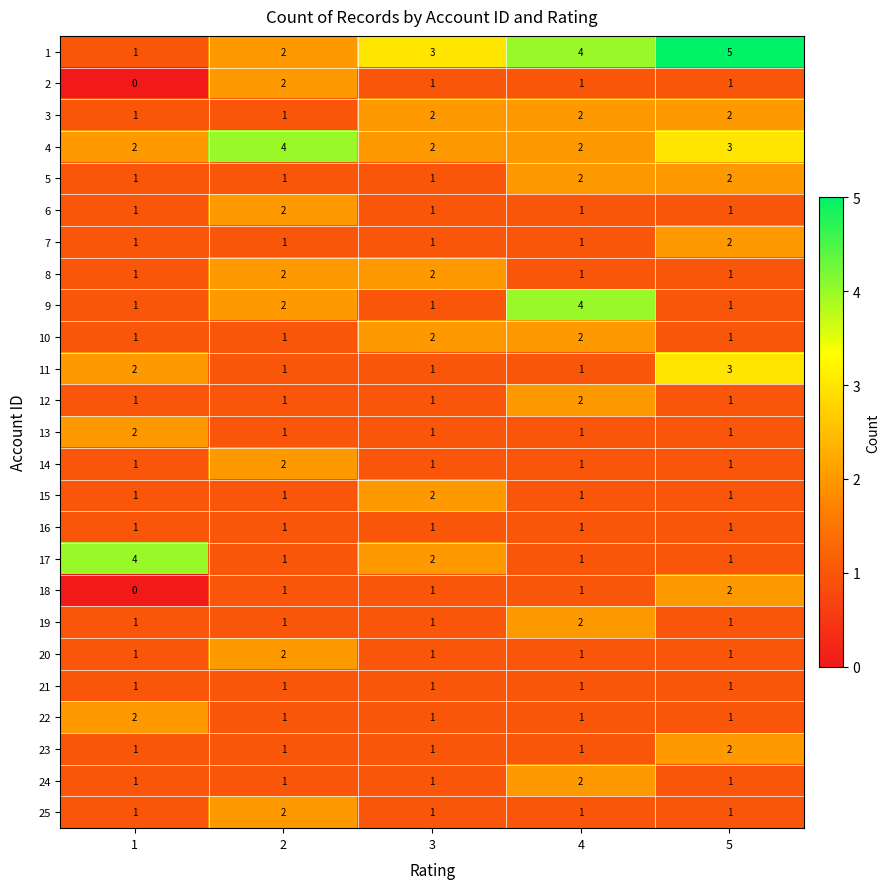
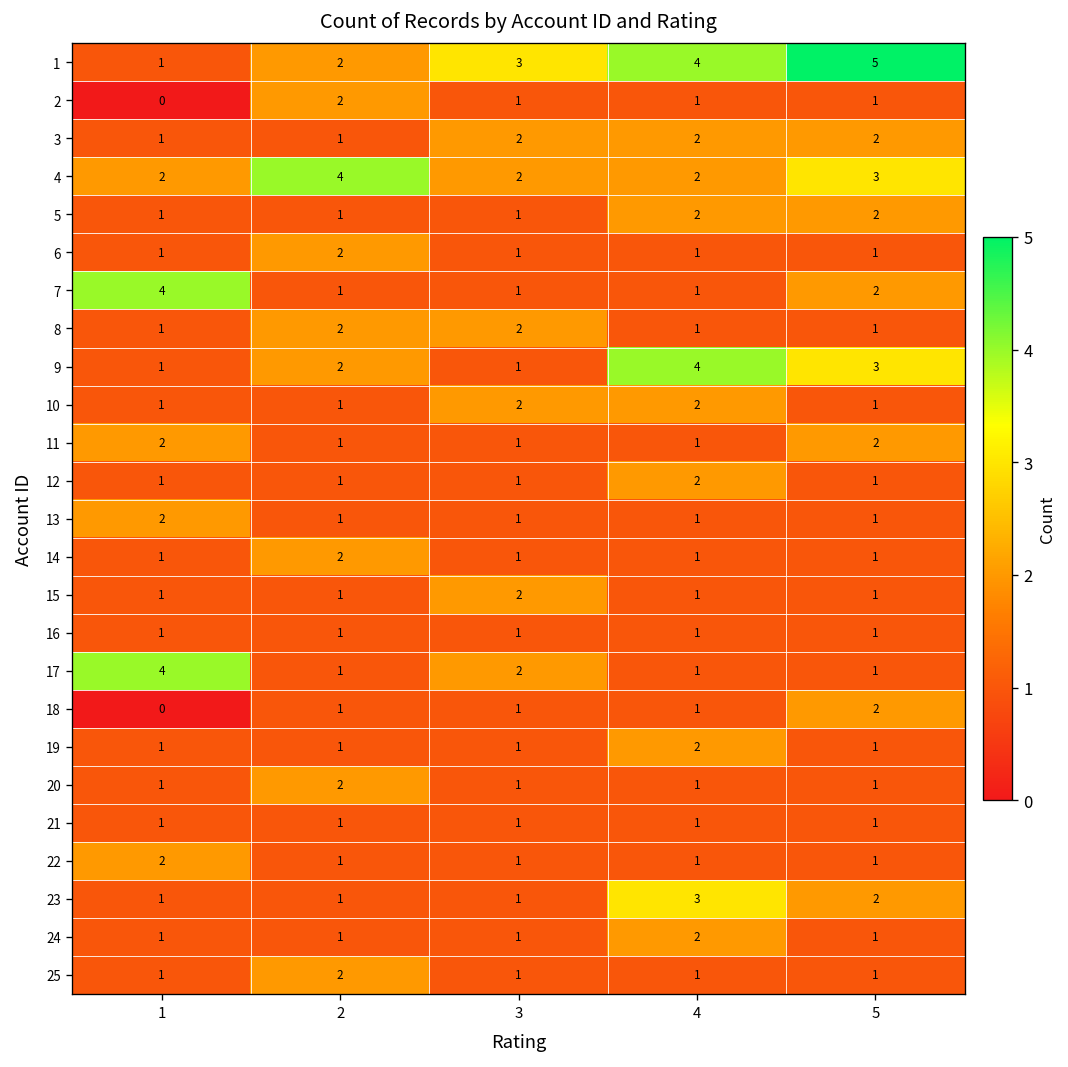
  {
    "1": {
      "1": 1,
      "2": 2,
      "3": 3,
      "4": 4,
      "5": 5
    },
    "2": {
      "1": 0,
      "2": 2,
      "3": 1,
      "4": 1,
      "5": 1
    },
    "3": {
      "1": 1,
      "2": 1,
      "3": 2,
      "4": 2,
      "5": 2
    },
    "4": {
      "1": 2,
      "2": 4,
      "3": 2,
      "4": 2,
      "5": 3
    },
    "5": {
      "1": 1,
      "2": 1,
      "3": 1,
      "4": 2,
      "5": 2
    },
    "6": {
      "1": 1,
      "2": 2,
      "3": 1,
      "4": 1,
      "5": 1
    },
    "7": {
-     "1": 1,
+     "1": 4,
      "2": 1,
      "3": 1,
      "4": 1,
      "5": 2
    },
    "8": {
      "1": 1,
      "2": 2,
      "3": 2,
      "4": 1,
      "5": 1
    },
    "9": {
      "1": 1,
      "2": 2,
      "3": 1,
      "4": 4,
-     "5": 1
+     "5": 3
    },
    "10": {
      "1": 1,
      "2": 1,
      "3": 2,
      "4": 2,
      "5": 1
    },
    "11": {
      "1": 2,
      "2": 1,
      "3": 1,
      "4": 1,
-     "5": 3
+     "5": 2
    },
    "12": {
      "1": 1,
      "2": 1,
      "3": 1,
      "4": 2,
      "5": 1
    },
    "13": {
      "1": 2,
      "2": 1,
      "3": 1,
      "4": 1,
      "5": 1
    },
    "14": {
      "1": 1,
      "2": 2,
      "3": 1,
      "4": 1,
      "5": 1
    },
    "15": {
      "1": 1,
      "2": 1,
      "3": 2,
      "4": 1,
      "5": 1
    },
    "16": {
      "1": 1,
      "2": 1,
      "3": 1,
      "4": 1,
      "5": 1
    },
    "17": {
      "1": 4,
      "2": 1,
      "3": 2,
      "4": 1,
      "5": 1
    },
    "18": {
      "1": 0,
      "2": 1,
      "3": 1,
      "4": 1,
      "5": 2
    },
    "19": {
      "1": 1,
      "2": 1,
      "3": 1,
      "4": 2,
      "5": 1
    },
    "20": {
      "1": 1,
      "2": 2,
      "3": 1,
      "4": 1,
      "5": 1
    },
    "21": {
      "1": 1,
      "2": 1,
      "3": 1,
      "4": 1,
      "5": 1
    },
    "22": {
      "1": 2,
      "2": 1,
      "3": 1,
      "4": 1,
      "5": 1
    },
    "23": {
      "1": 1,
      "2": 1,
      "3": 1,
-     "4": 1,
+     "4": 3,
      "5": 2
    },
    "24": {
      "1": 1,
      "2": 1,
      "3": 1,
      "4": 2,
      "5": 1
    },
    "25": {
      "1": 1,
      "2": 2,
      "3": 1,
      "4": 1,
      "5": 1
    }
  }
